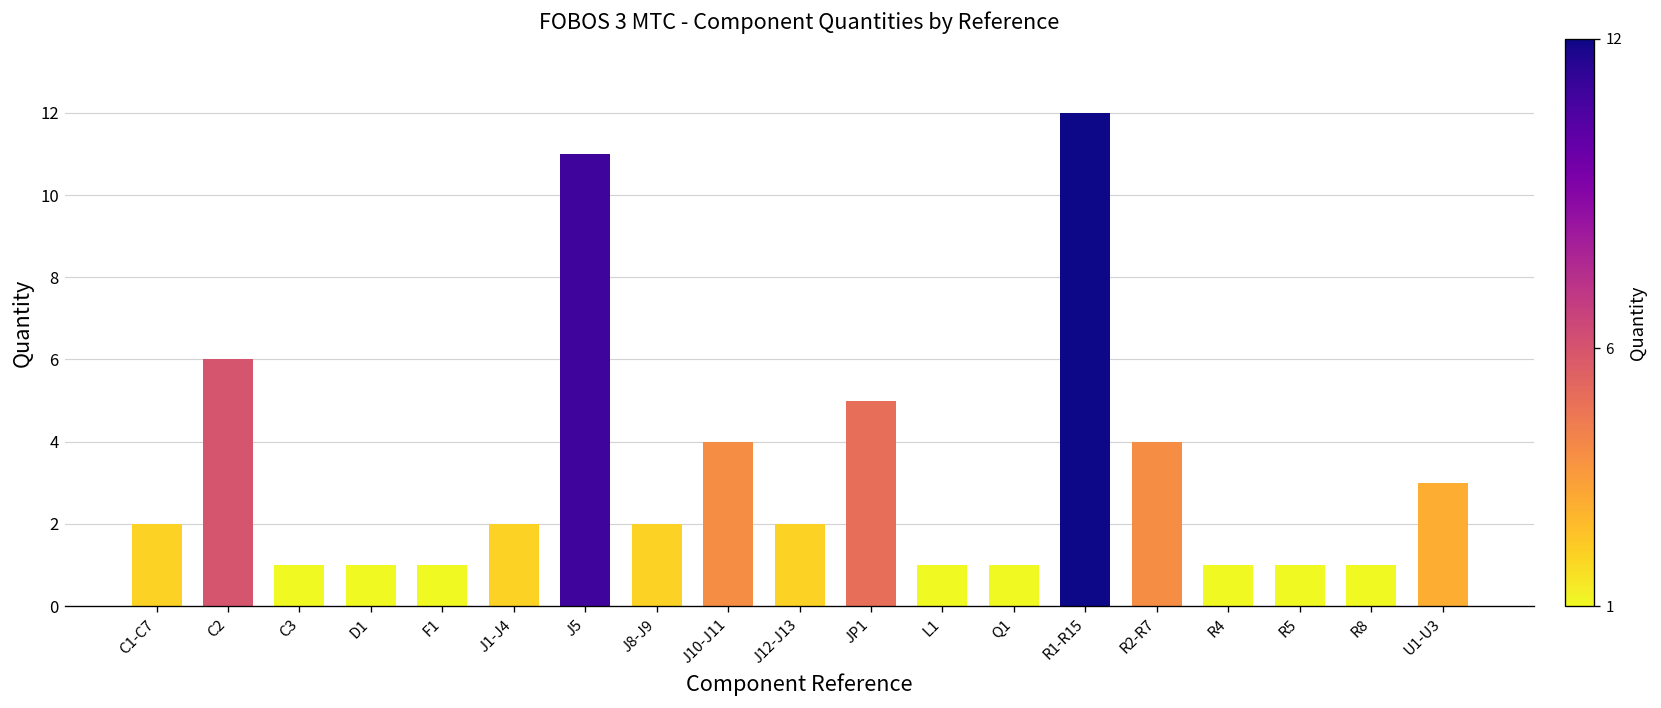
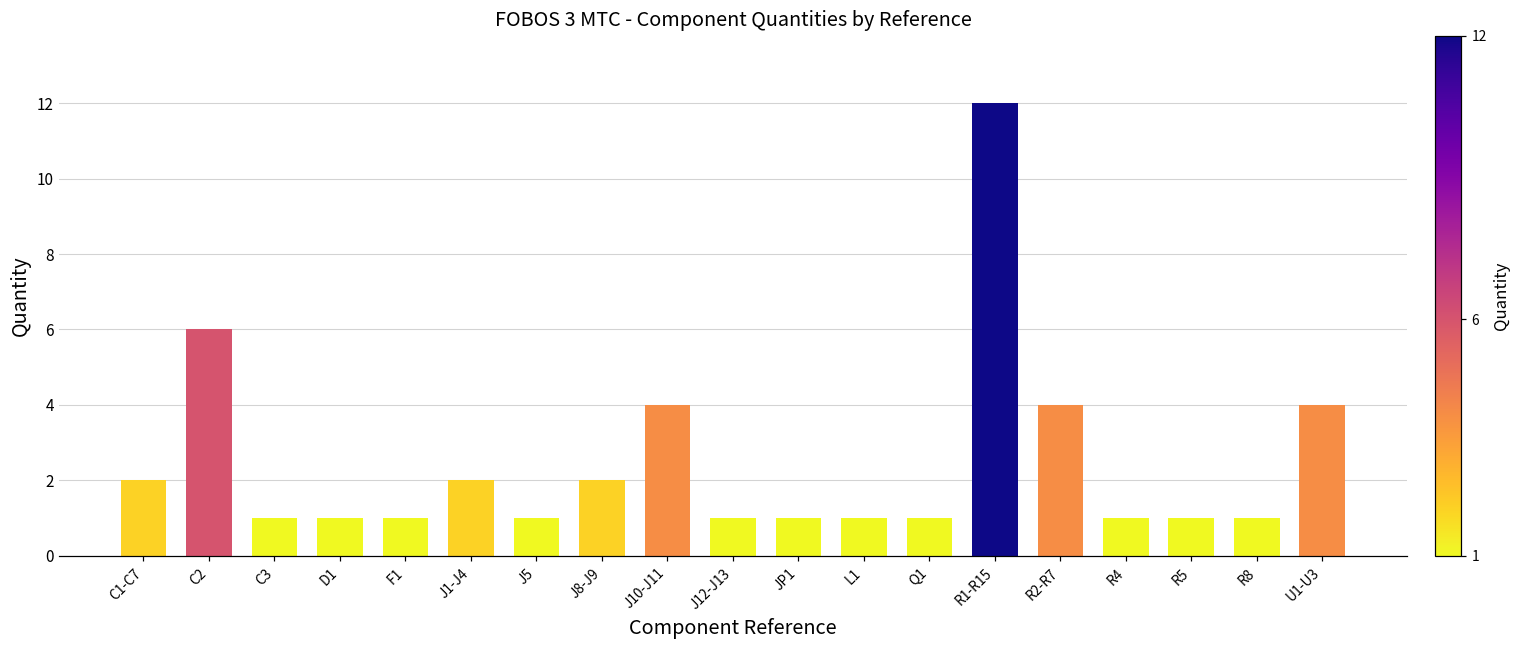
  {
    "C1-C7": 2,
    "C2": 6,
    "C3": 1,
    "D1": 1,
    "F1": 1,
    "J1-J4": 2,
-   "J5": 11,
+   "J5": 1,
    "J8-J9": 2,
    "J10-J11": 4,
-   "J12-J13": 2,
-   "JP1": 5,
+   "J12-J13": 1,
+   "JP1": 1,
    "L1": 1,
    "Q1": 1,
    "R1-R15": 12,
    "R2-R7": 4,
    "R4": 1,
    "R5": 1,
    "R8": 1,
-   "U1-U3": 3
+   "U1-U3": 4
  }
